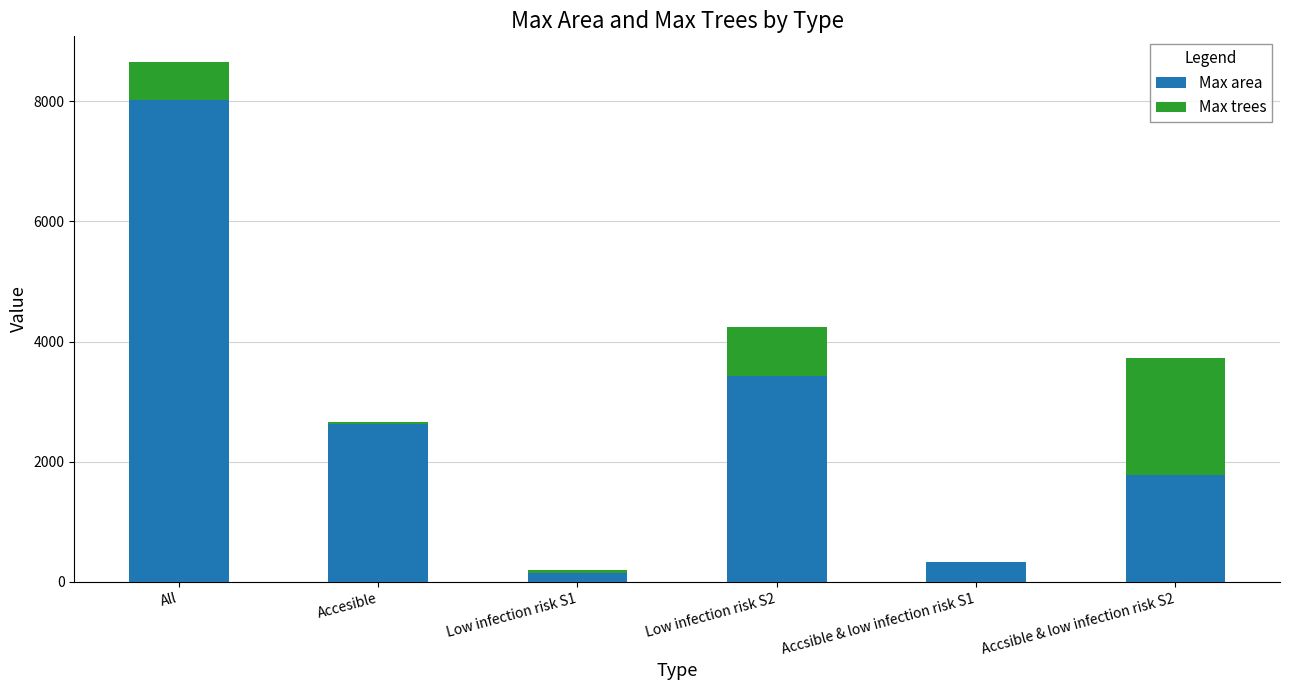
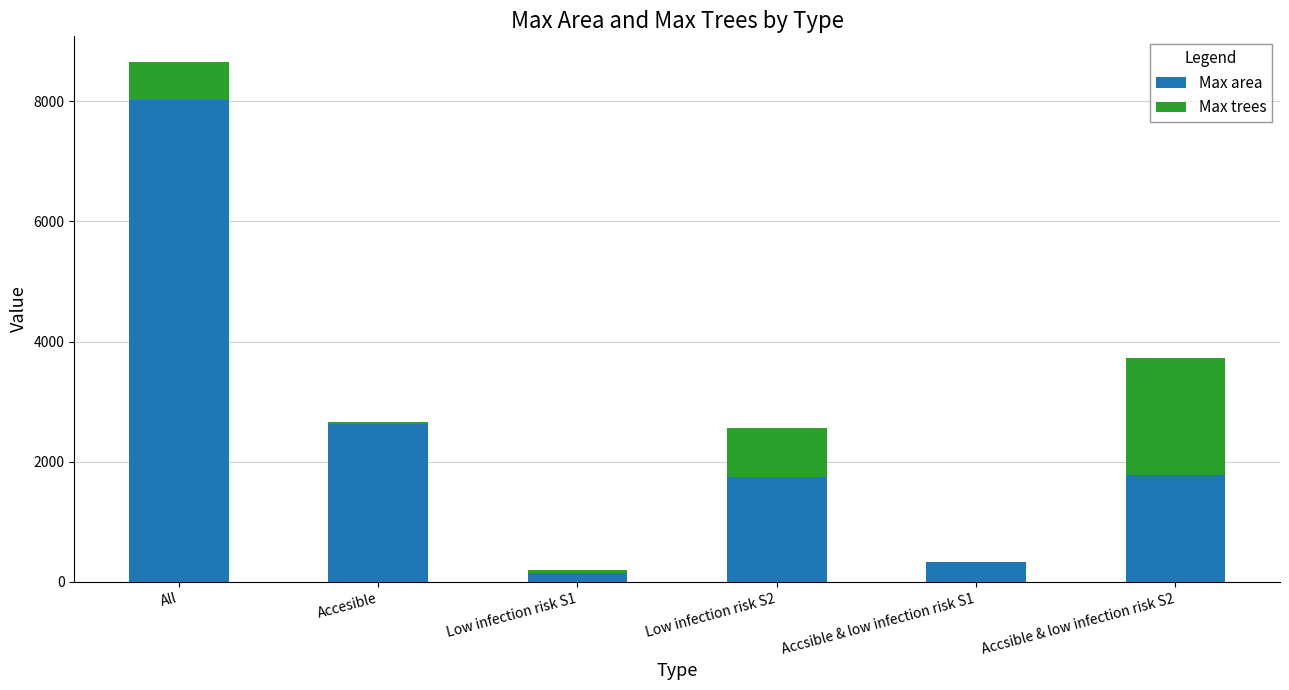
  {
    "Max area": {
      "All": 8000,
      "Accesible": 2600,
      "Low infection risk S1": 100,
-     "Low infection risk S2": 3400,
+     "Low infection risk S2": 1700,
      "Accsible & low infection risk S1": 300,
      "Accsible & low infection risk S2": 1800
    },
    "Max trees": {
      "All": 600,
      "Accesible": 0,
      "Low infection risk S1": 0,
      "Low infection risk S2": 800,
      "Accsible & low infection risk S2": 2000
    }
  }
